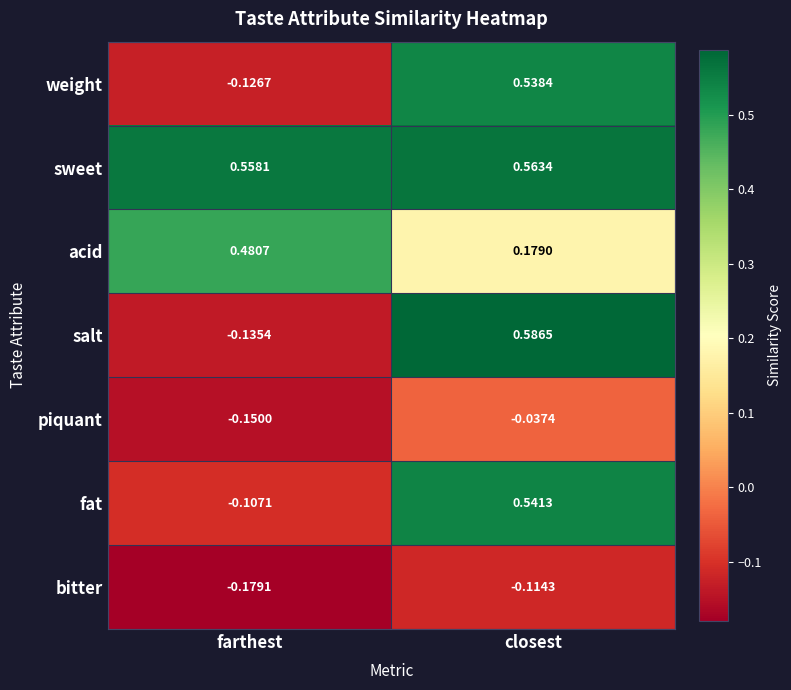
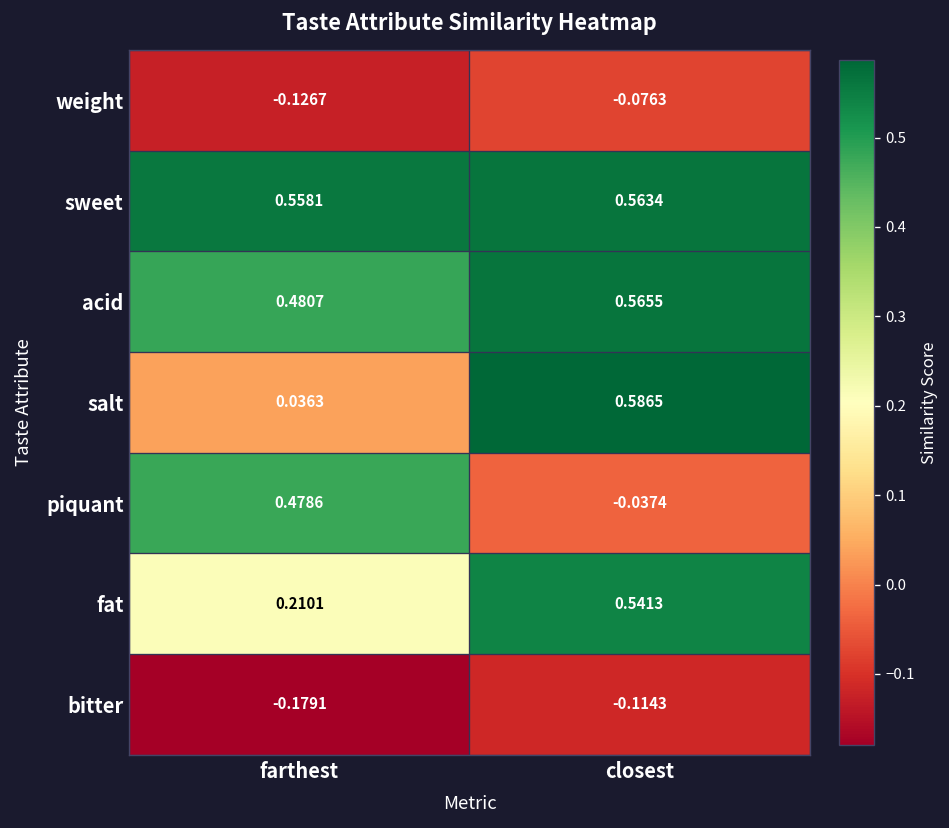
  {
    "weight": {
      "farthest": -0.1267,
-     "closest": 0.5384
+     "closest": -0.0763
    },
    "sweet": {
      "farthest": 0.5581,
      "closest": 0.5634
    },
    "acid": {
      "farthest": 0.4807,
-     "closest": 0.1790
+     "closest": 0.5655
    },
    "salt": {
-     "farthest": -0.1354,
+     "farthest": 0.0363,
      "closest": 0.5865
    },
    "piquant": {
-     "farthest": -0.1500,
+     "farthest": 0.4786,
      "closest": -0.0374
    },
    "fat": {
-     "farthest": -0.1071,
+     "farthest": 0.2101,
      "closest": 0.5413
    },
    "bitter": {
      "farthest": -0.1791,
      "closest": -0.1143
    }
  }
